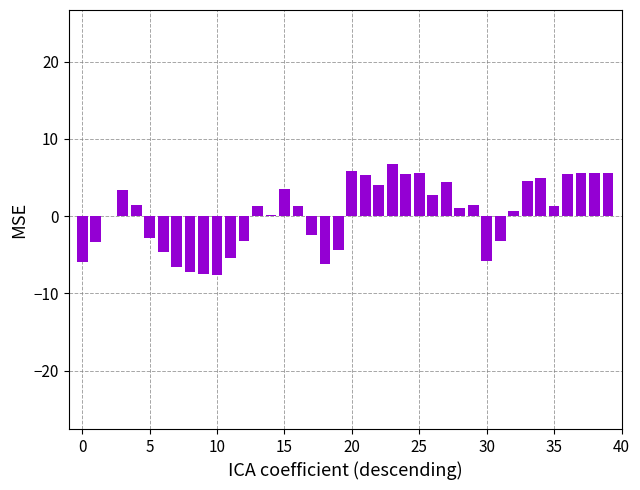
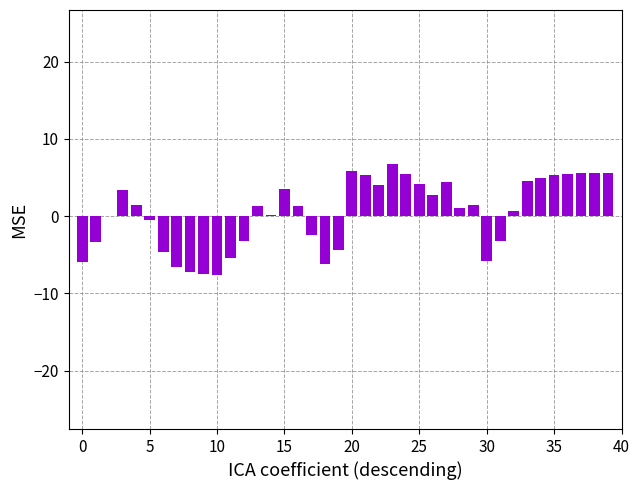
  {
    "0": -6,
-   "5": -3,
+   "5": 0,
    "10": -8,
    "15": 4,
    "20": 6,
-   "25": 6,
+   "25": 4,
    "30": -6,
-   "35": 1
+   "35": 5
  }
